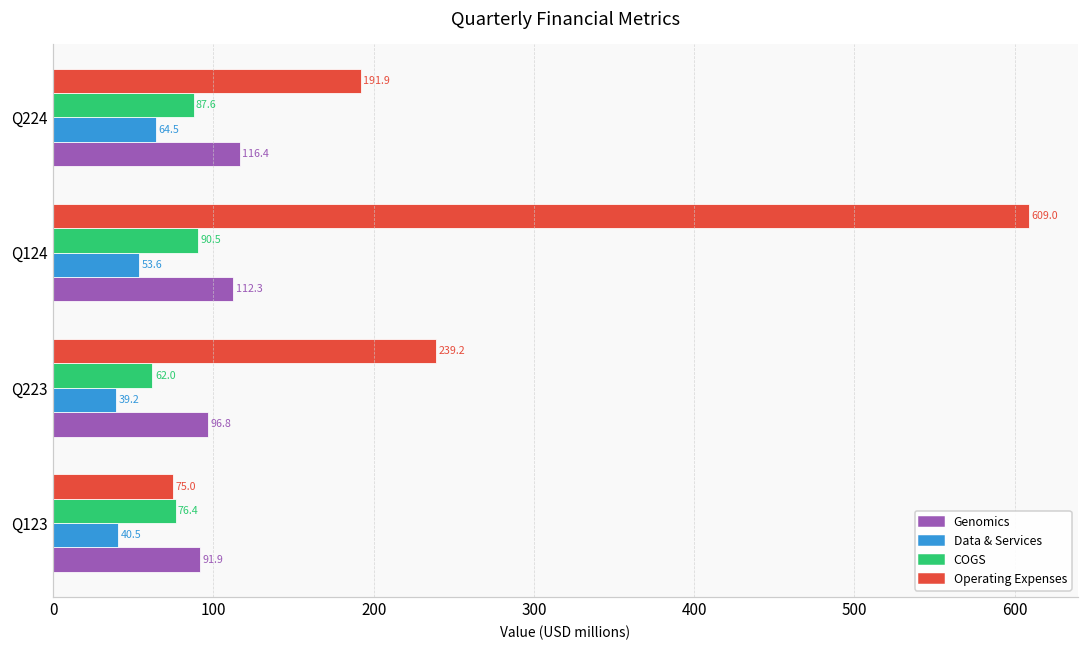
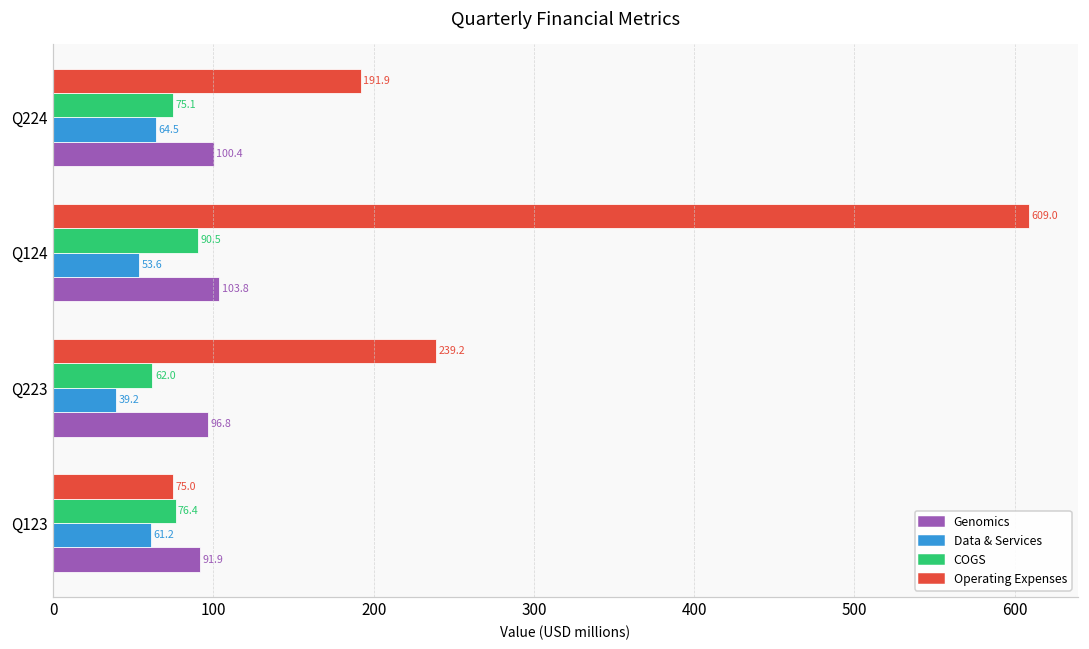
  {
    "Genomics": {
-     "Q224": 116.4,
-     "Q124": 112.3,
+     "Q224": 100.4,
+     "Q124": 103.8,
      "Q223": 96.8,
      "Q123": 91.9
    },
    "Data & Services": {
      "Q224": 64.5,
      "Q124": 53.6,
      "Q223": 39.2,
-     "Q123": 40.5
+     "Q123": 61.2
    },
    "COGS": {
-     "Q224": 87.6,
+     "Q224": 75.1,
      "Q124": 90.5,
      "Q223": 62.0,
      "Q123": 76.4
    },
    "Operating Expenses": {
      "Q224": 191.9,
      "Q124": 609.0,
      "Q223": 239.2,
      "Q123": 75.0
    }
  }
